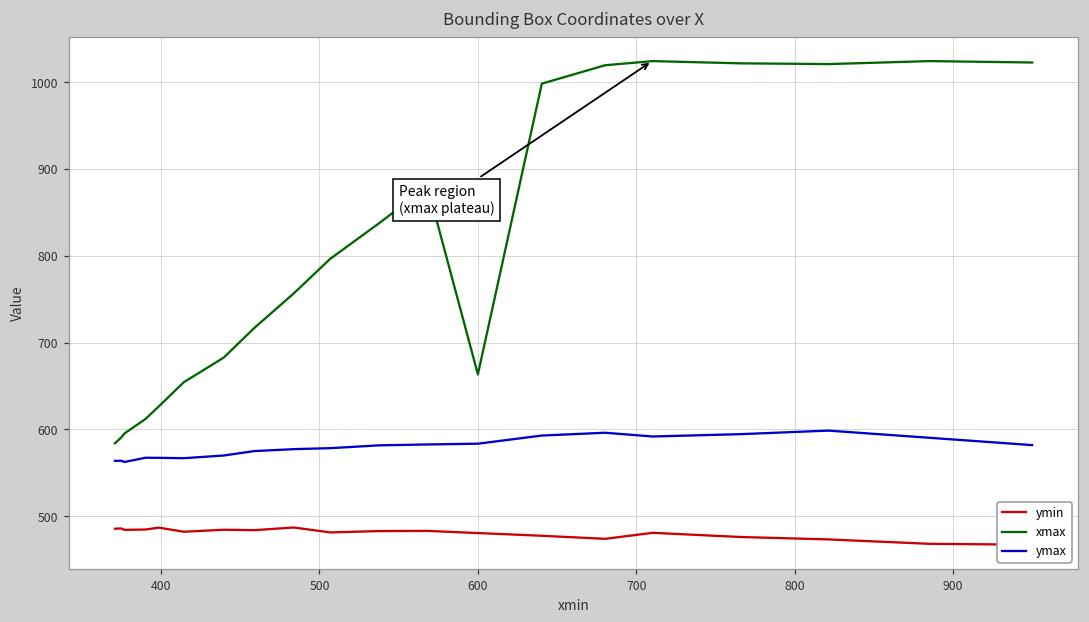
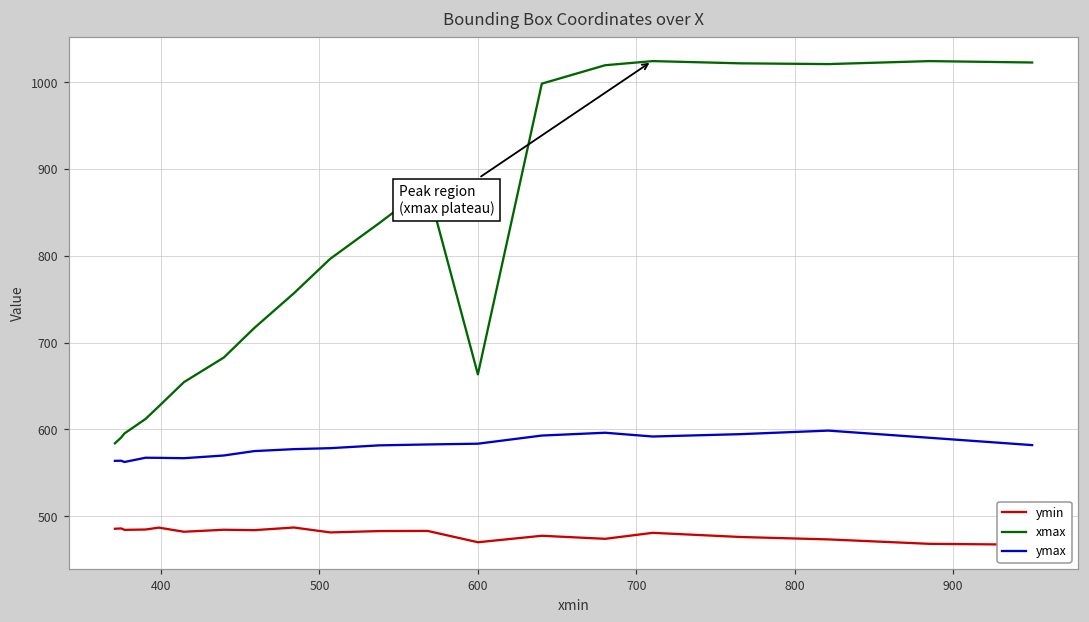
  {
    "ymin": {
-     "600": 480
+     "600": 470
    },
    "xmax": {
      "600": 660
    },
    "ymax": {
      "600": 580
    }
  }
